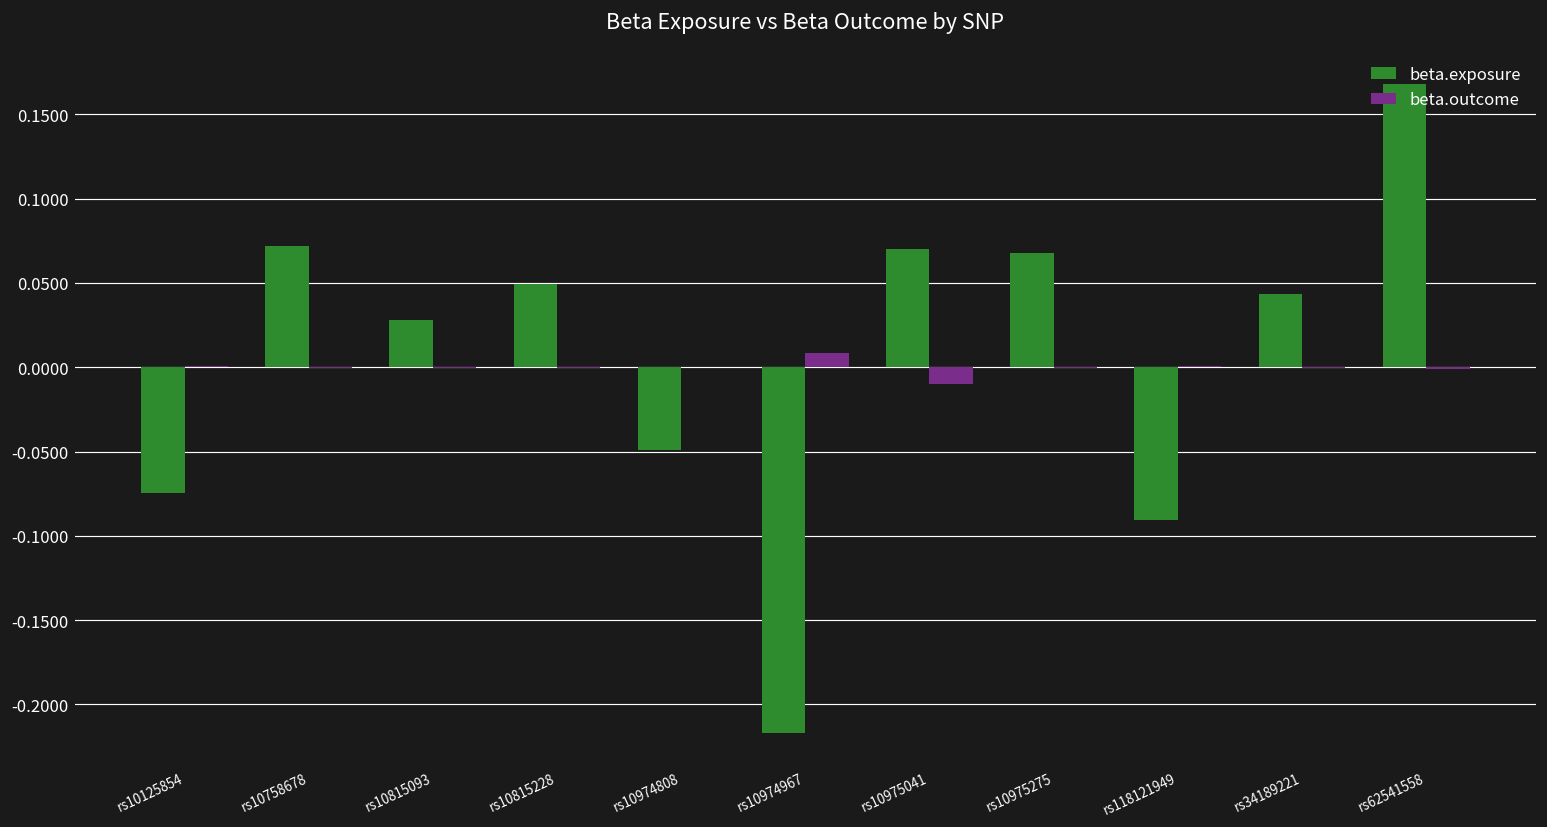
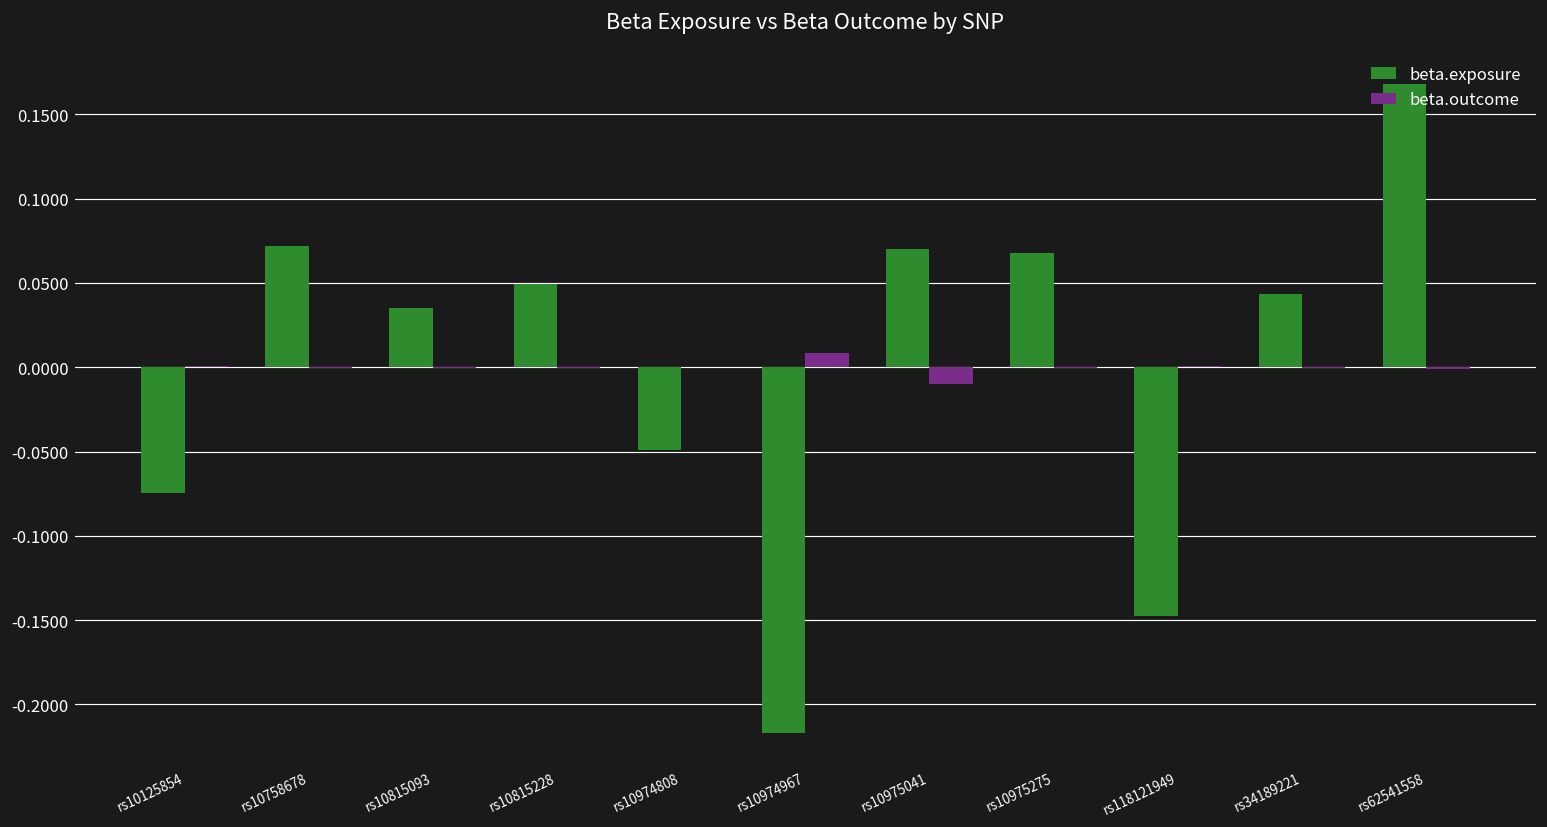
  {
    "beta.exposure": {
      "rs10125854": -0.074,
      "rs10758678": 0.072,
-     "rs10815093": 0.028,
+     "rs10815093": 0.035,
      "rs10815228": 0.049,
      "rs10974808": -0.049,
      "rs10974967": -0.217,
      "rs10975041": 0.070,
      "rs10975275": 0.068,
-     "rs118121949": -0.091,
+     "rs118121949": -0.147,
      "rs34189221": 0.043,
      "rs62541558": 0.168
    },
    "beta.outcome": {
      "rs10974967": 0.009,
      "rs10975041": -0.010
    }
  }
